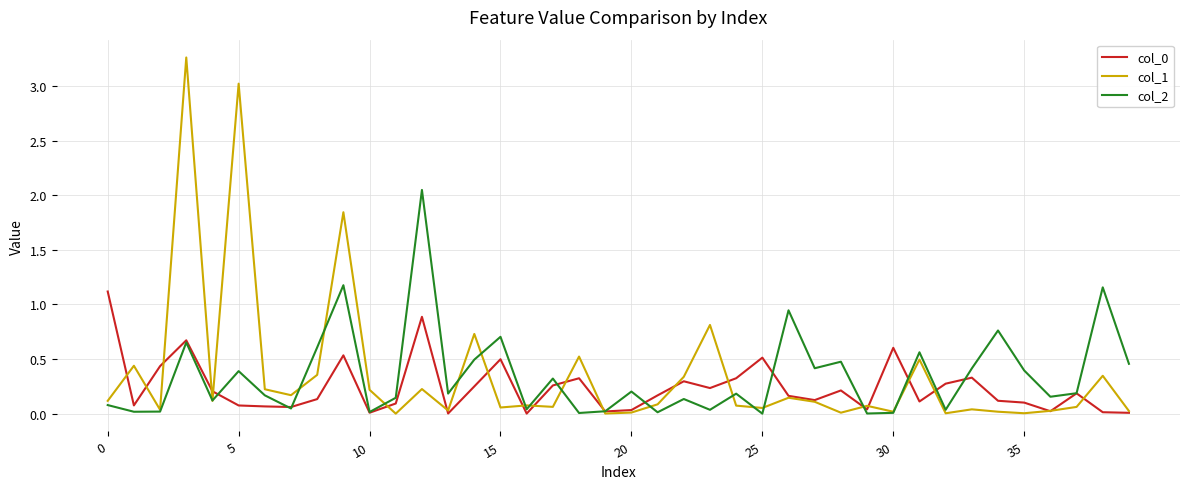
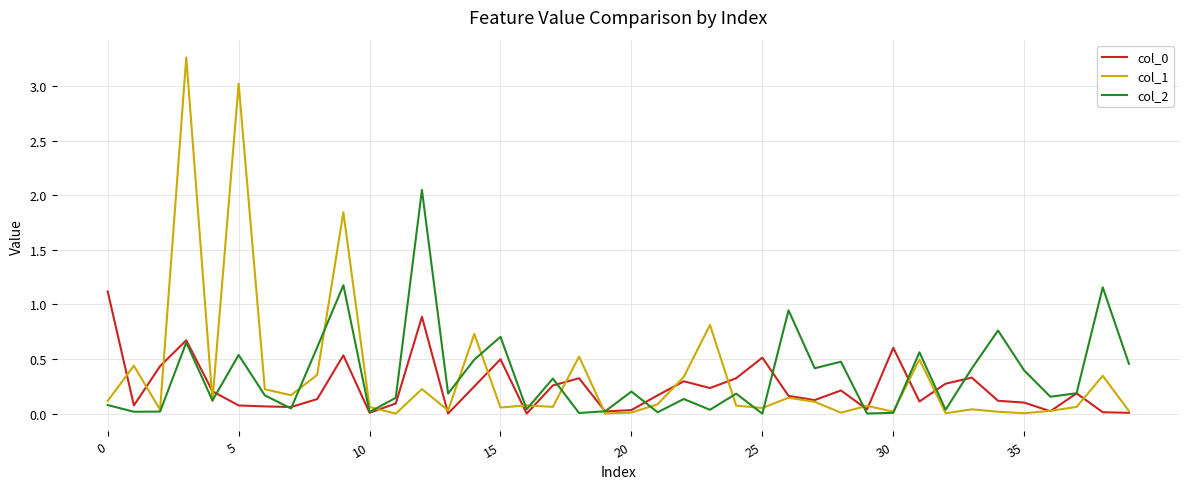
  {
    "col_0": {
      "0": 1.12,
      "5": 0.07,
      "15": 0.50,
      "25": 0.51,
      "30": 0.60,
      "35": 0.10
    },
    "col_1": {
      "0": 0.12,
      "5": 3.02,
-     "10": 0.22,
+     "10": 0.06,
      "15": 0.06,
      "25": 0.05,
      "35": 0.00
    },
    "col_2": {
      "0": 0.08,
-     "5": 0.39,
+     "5": 0.54,
      "15": 0.70,
      "20": 0.20,
      "25": 0.00,
      "35": 0.40
    }
  }
